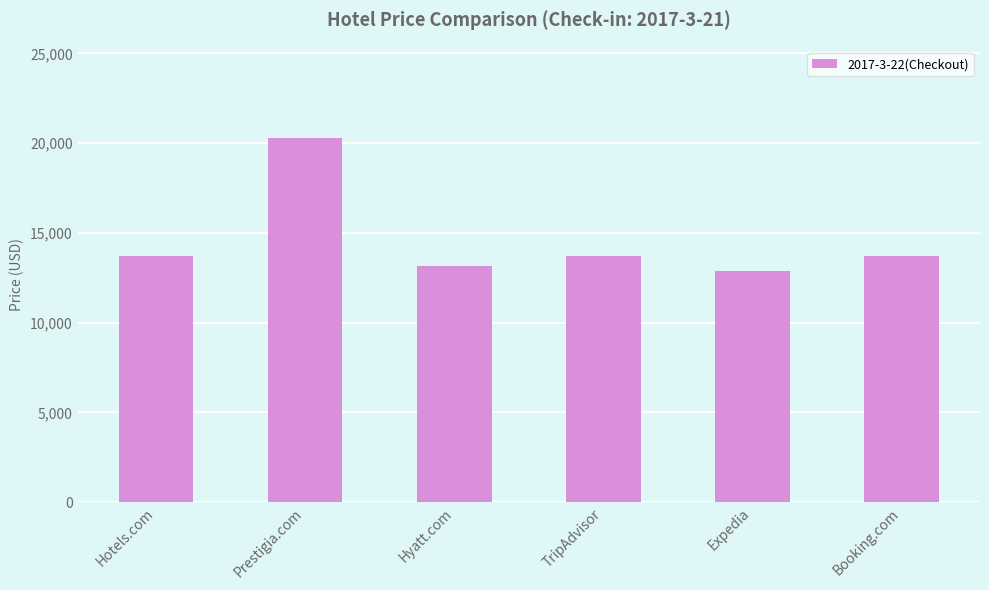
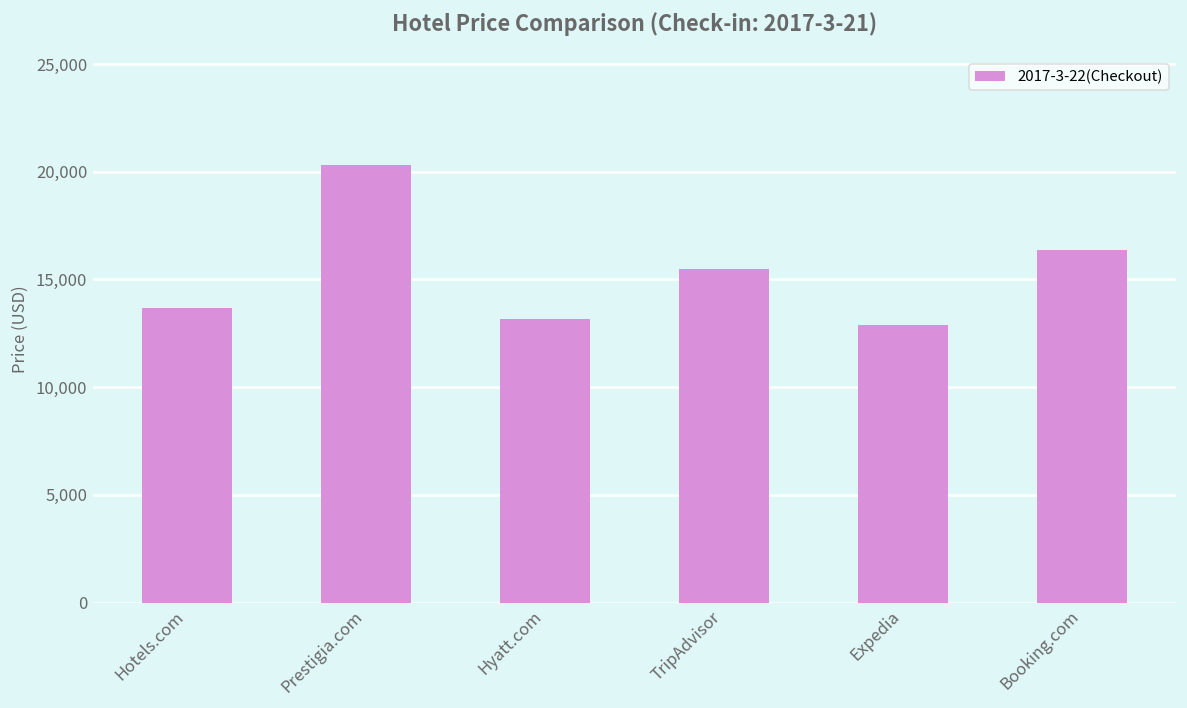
  {
    "Hotels.com": "13,700",
    "Prestigia.com": "20,300",
    "Hyatt.com": "13,200",
-   "TripAdvisor": "13,700",
+   "TripAdvisor": "15,500",
    "Expedia": "12,900",
-   "Booking.com": "13,700"
+   "Booking.com": "16,400"
  }
